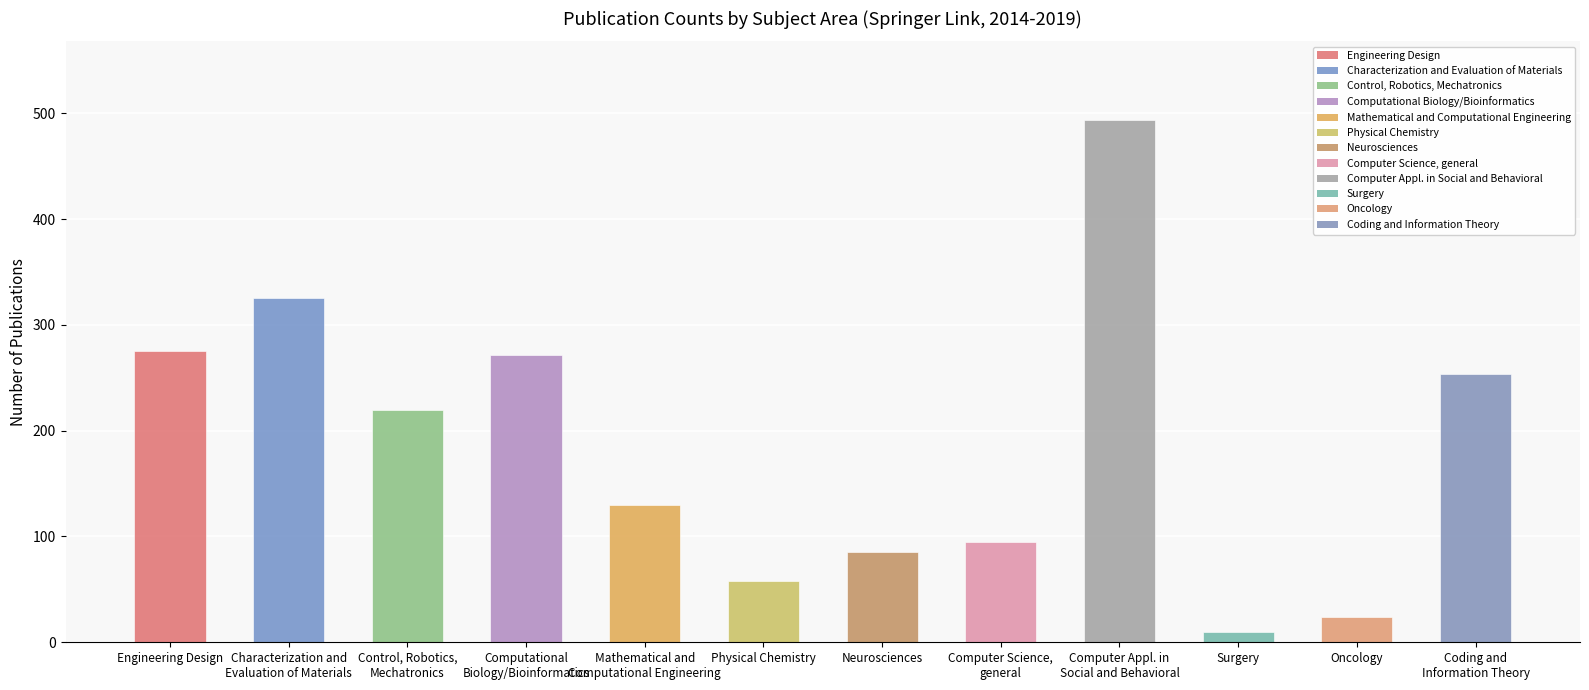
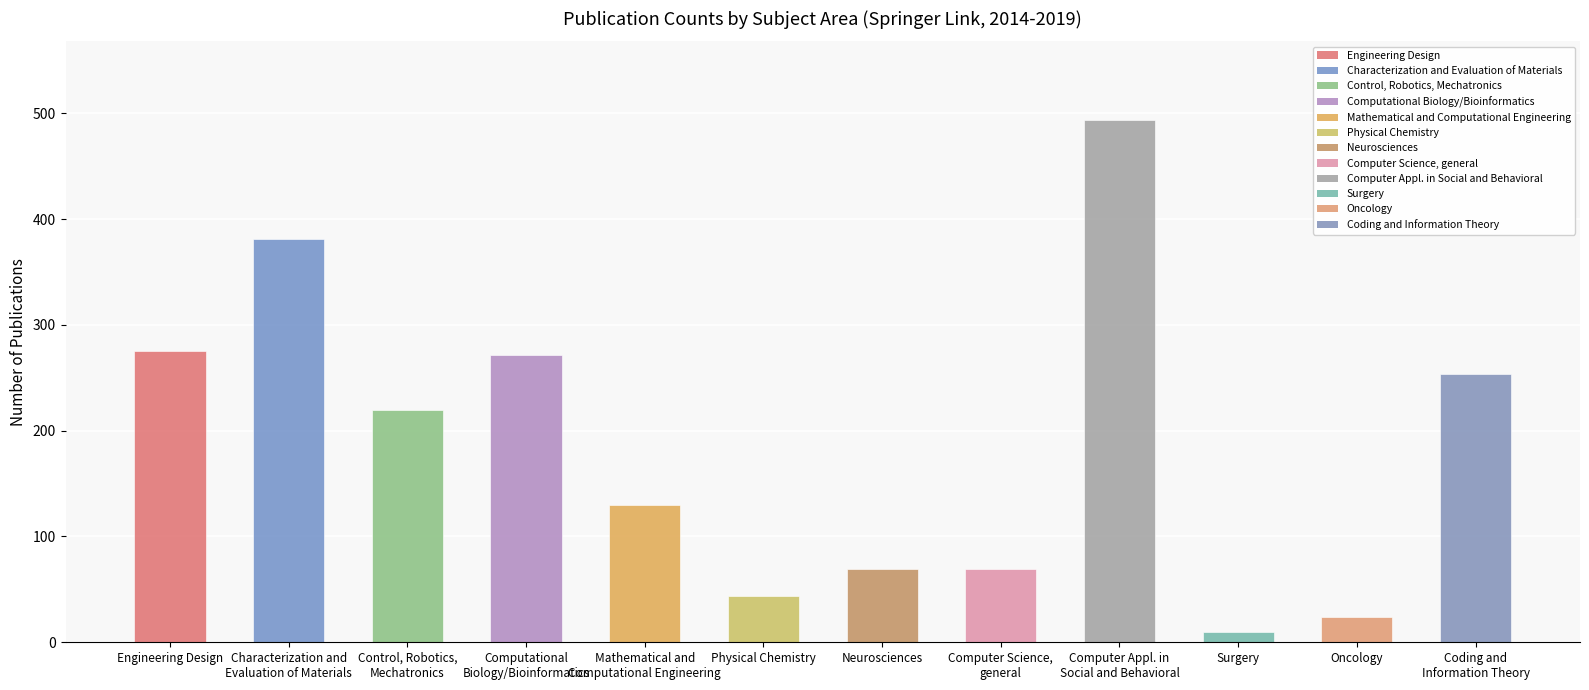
  {
    "Engineering Design": 275,
-   "Characterization and Evaluation of Materials": 325,
+   "Characterization and Evaluation of Materials": 381,
    "Control, Robotics, Mechatronics": 220,
    "Mathematical and Computational Engineering": 130,
-   "Physical Chemistry": 58,
-   "Neurosciences": 85,
-   "Computer Science, general": 95,
+   "Physical Chemistry": 44,
+   "Neurosciences": 69,
+   "Computer Science, general": 69,
    "Computer Appl. in Social and Behavioral": 494,
    "Surgery": 10,
    "Oncology": 24,
    "Coding and Information Theory": 254
  }
